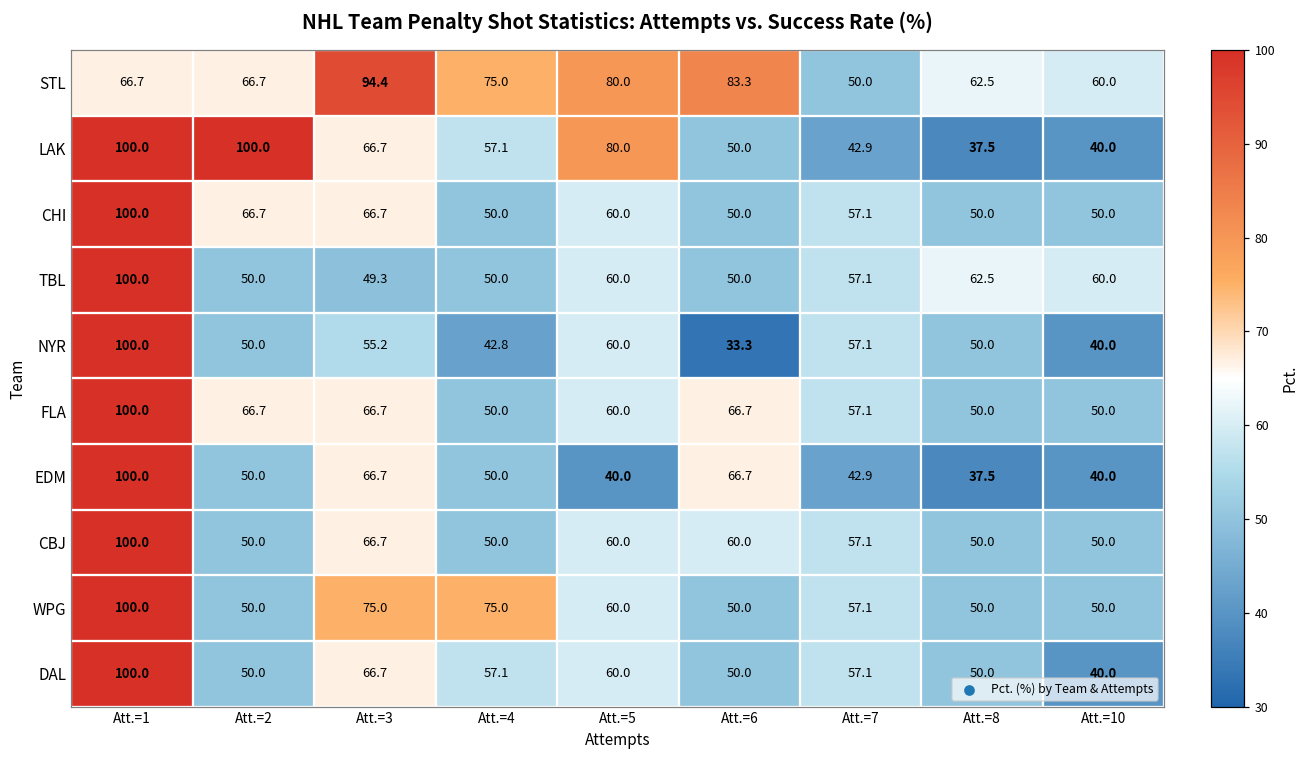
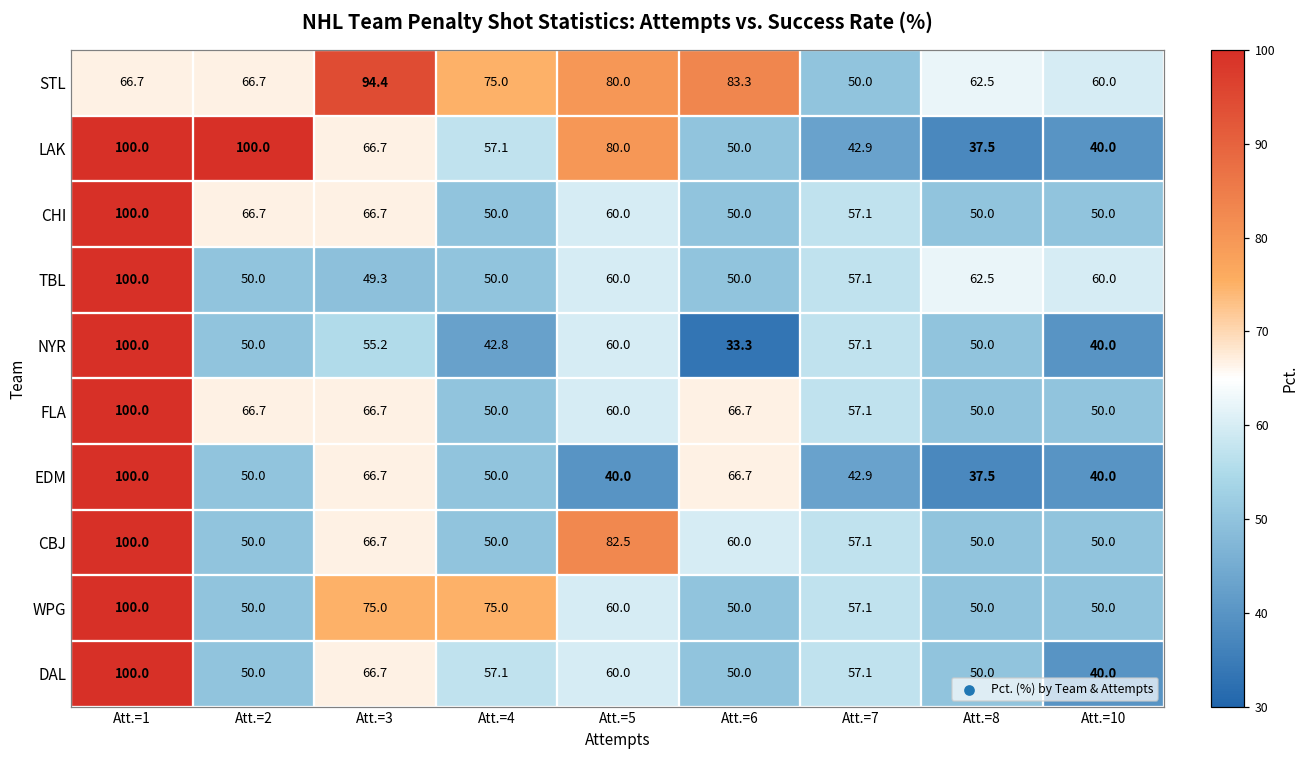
  {
    "STL": {
      "Att.=1": 66.7,
      "Att.=2": 66.7,
      "Att.=3": 94.4,
      "Att.=4": 75.0,
      "Att.=5": 80.0,
      "Att.=6": 83.3,
      "Att.=7": 50.0,
      "Att.=8": 62.5,
      "Att.=10": 60.0
    },
    "LAK": {
      "Att.=1": 100.0,
      "Att.=2": 100.0,
      "Att.=3": 66.7,
      "Att.=4": 57.1,
      "Att.=5": 80.0,
      "Att.=6": 50.0,
      "Att.=7": 42.9,
      "Att.=8": 37.5,
      "Att.=10": 40.0
    },
    "CHI": {
      "Att.=1": 100.0,
      "Att.=2": 66.7,
      "Att.=3": 66.7,
      "Att.=4": 50.0,
      "Att.=5": 60.0,
      "Att.=6": 50.0,
      "Att.=7": 57.1,
      "Att.=8": 50.0,
      "Att.=10": 50.0
    },
    "TBL": {
      "Att.=1": 100.0,
      "Att.=2": 50.0,
      "Att.=3": 49.3,
      "Att.=4": 50.0,
      "Att.=5": 60.0,
      "Att.=6": 50.0,
      "Att.=7": 57.1,
      "Att.=8": 62.5,
      "Att.=10": 60.0
    },
    "NYR": {
      "Att.=1": 100.0,
      "Att.=2": 50.0,
      "Att.=3": 55.2,
      "Att.=4": 42.8,
      "Att.=5": 60.0,
      "Att.=6": 33.3,
      "Att.=7": 57.1,
      "Att.=8": 50.0,
      "Att.=10": 40.0
    },
    "FLA": {
      "Att.=1": 100.0,
      "Att.=2": 66.7,
      "Att.=3": 66.7,
      "Att.=4": 50.0,
      "Att.=5": 60.0,
      "Att.=6": 66.7,
      "Att.=7": 57.1,
      "Att.=8": 50.0,
      "Att.=10": 50.0
    },
    "EDM": {
      "Att.=1": 100.0,
      "Att.=2": 50.0,
      "Att.=3": 66.7,
      "Att.=4": 50.0,
      "Att.=5": 40.0,
      "Att.=6": 66.7,
      "Att.=7": 42.9,
      "Att.=8": 37.5,
      "Att.=10": 40.0
    },
    "CBJ": {
      "Att.=1": 100.0,
      "Att.=2": 50.0,
      "Att.=3": 66.7,
      "Att.=4": 50.0,
-     "Att.=5": 60.0,
+     "Att.=5": 82.5,
      "Att.=6": 60.0,
      "Att.=7": 57.1,
      "Att.=8": 50.0,
      "Att.=10": 50.0
    },
    "WPG": {
      "Att.=1": 100.0,
      "Att.=2": 50.0,
      "Att.=3": 75.0,
      "Att.=4": 75.0,
      "Att.=5": 60.0,
      "Att.=6": 50.0,
      "Att.=7": 57.1,
      "Att.=8": 50.0,
      "Att.=10": 50.0
    },
    "DAL": {
      "Att.=1": 100.0,
      "Att.=2": 50.0,
      "Att.=3": 66.7,
      "Att.=4": 57.1,
      "Att.=5": 60.0,
      "Att.=6": 50.0,
      "Att.=7": 57.1
    }
  }
